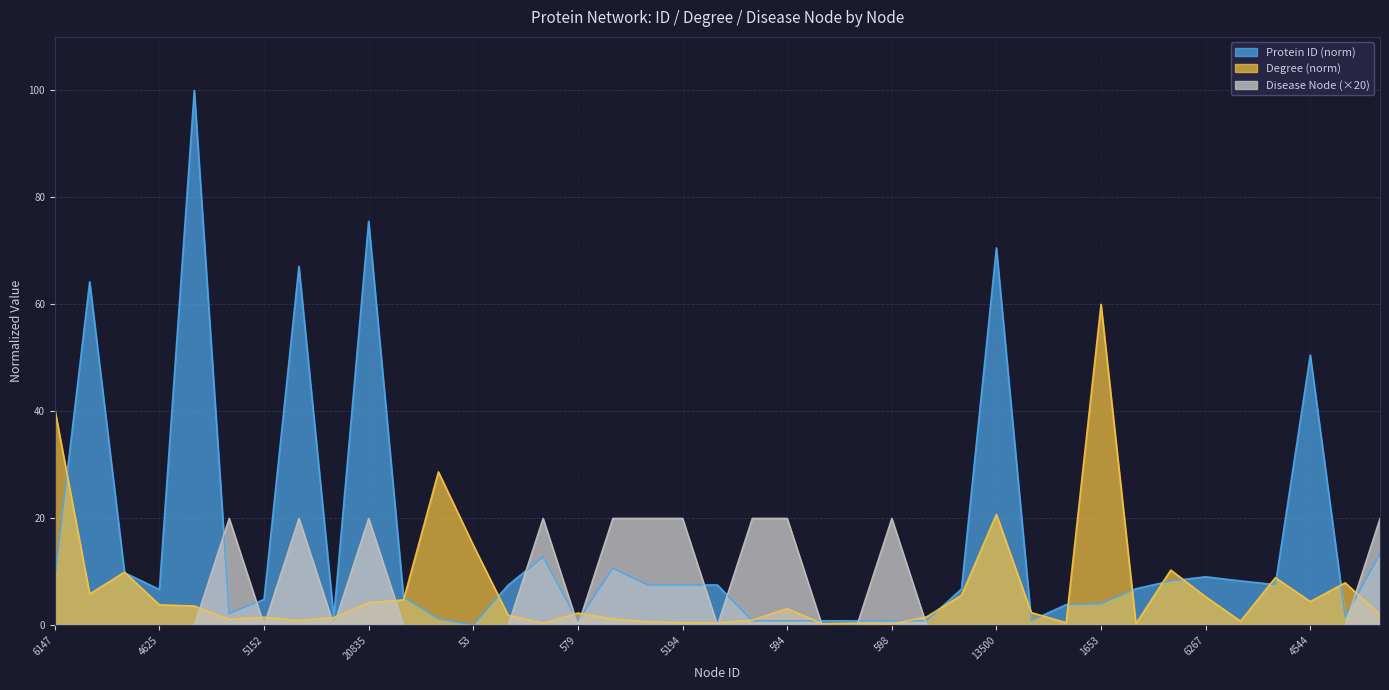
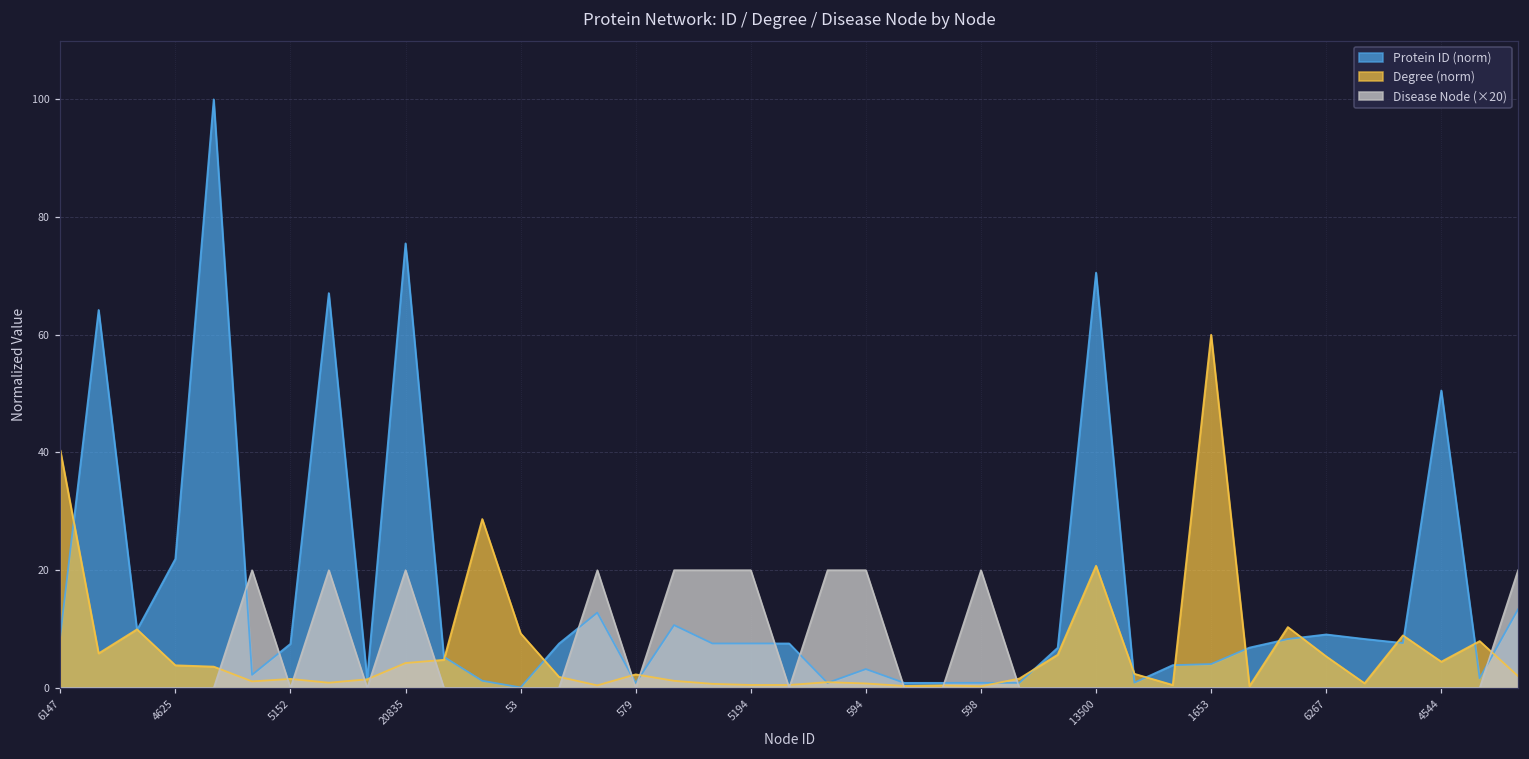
  {
    "Protein ID (norm)": {
      "6147": 9,
-     "4625": 7,
-     "5152": 5,
+     "4625": 22,
+     "5152": 7,
      "20835": 76,
      "579": 1,
      "5194": 8,
-     "594": 1,
+     "594": 3,
      "598": 1,
      "13500": 71,
      "1653": 4,
      "6267": 9,
      "4544": 51
    },
    "Degree (norm)": {
      "6147": 40,
      "4625": 4,
      "5152": 2,
      "20835": 4,
-     "53": 15,
+     "53": 9,
      "579": 2,
      "5194": 0,
-     "594": 3,
+     "594": 1,
      "598": 0,
      "13500": 21,
      "1653": 60,
      "6267": 5,
      "4544": 4
    },
    "Disease Node (×20)": {
      "6147": 0,
      "4625": 0,
      "5152": 0,
      "20835": 20,
      "579": 0,
      "5194": 20,
      "594": 20,
      "598": 20,
      "13500": 0,
      "1653": 0,
      "6267": 0,
      "4544": 0
    }
  }
